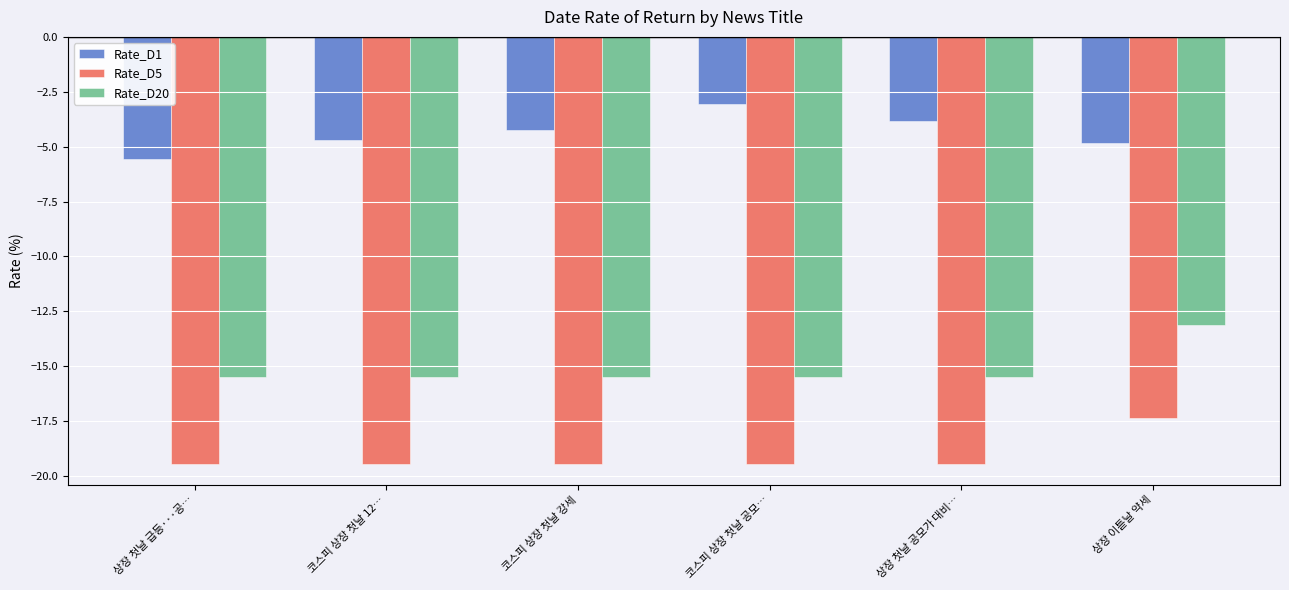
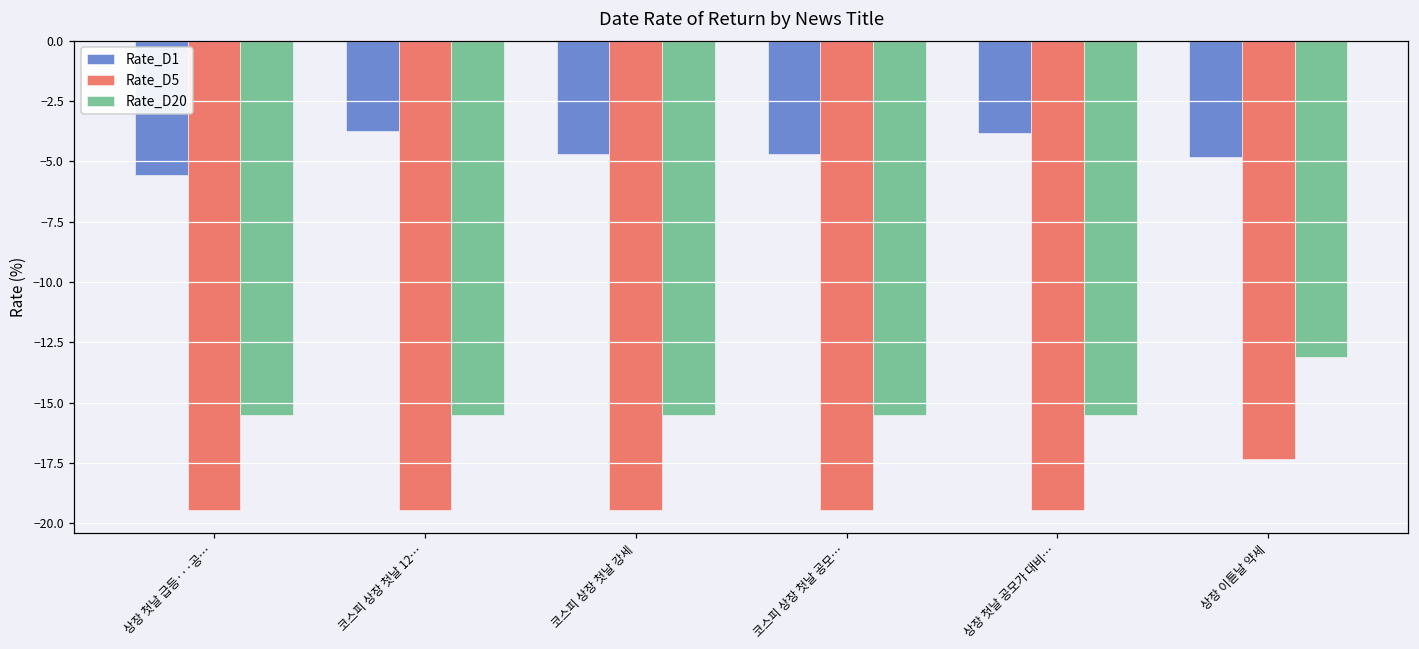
  {
    "Rate_D1": {
      "상장 첫날 급등···공…": -5.6,
-     "코스피 상장 첫날 12…": -4.7,
-     "코스피 상장 첫날 강세": -4.2,
-     "코스피 상장 첫날 공모…": -3.1,
+     "코스피 상장 첫날 12…": -3.8,
+     "코스피 상장 첫날 강세": -4.7,
+     "코스피 상장 첫날 공모…": -4.7,
      "상장 첫날 공모가 대비…": -3.8,
      "상장 이튿날 약세": -4.8
    },
    "Rate_D5": {
      "상장 첫날 급등···공…": -19.4,
      "코스피 상장 첫날 12…": -19.4,
      "코스피 상장 첫날 강세": -19.4,
      "코스피 상장 첫날 공모…": -19.4,
      "상장 첫날 공모가 대비…": -19.4,
      "상장 이튿날 약세": -17.3
    },
    "Rate_D20": {
      "상장 첫날 급등···공…": -15.5,
      "코스피 상장 첫날 12…": -15.5,
      "코스피 상장 첫날 강세": -15.5,
      "코스피 상장 첫날 공모…": -15.5,
      "상장 첫날 공모가 대비…": -15.5,
      "상장 이튿날 약세": -13.1
    }
  }
